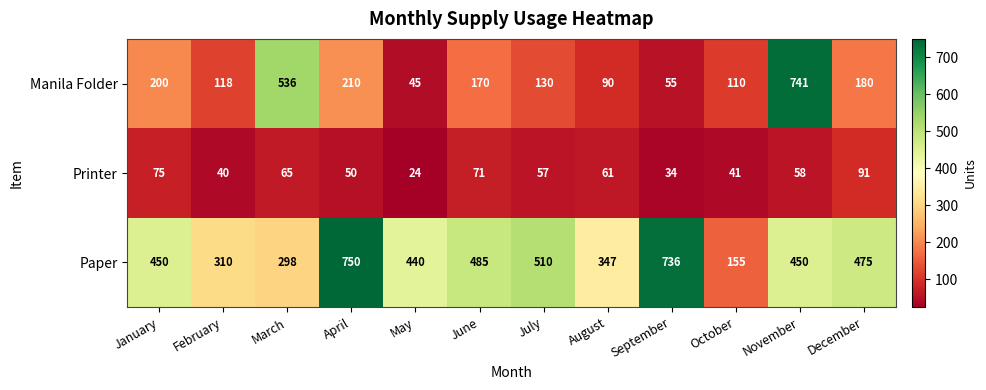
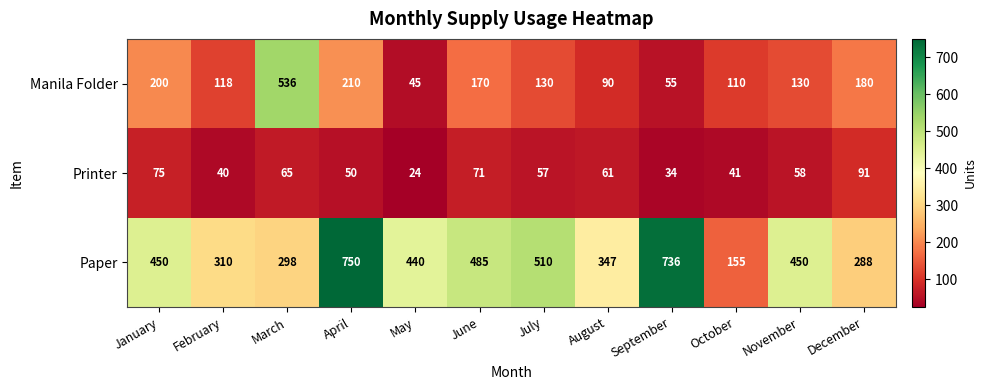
  {
    "Manila Folder": {
      "January": 200,
      "February": 118,
      "March": 536,
      "April": 210,
      "May": 45,
      "June": 170,
      "July": 130,
      "August": 90,
      "September": 55,
      "October": 110,
-     "November": 741,
+     "November": 130,
      "December": 180
    },
    "Printer": {
      "January": 75,
      "February": 40,
      "March": 65,
      "April": 50,
      "May": 24,
      "June": 71,
      "July": 57,
      "August": 61,
      "September": 34,
      "October": 41,
      "November": 58,
      "December": 91
    },
    "Paper": {
      "January": 450,
      "February": 310,
      "March": 298,
      "April": 750,
      "May": 440,
      "June": 485,
      "July": 510,
      "August": 347,
      "September": 736,
      "October": 155,
      "November": 450,
-     "December": 475
+     "December": 288
    }
  }
